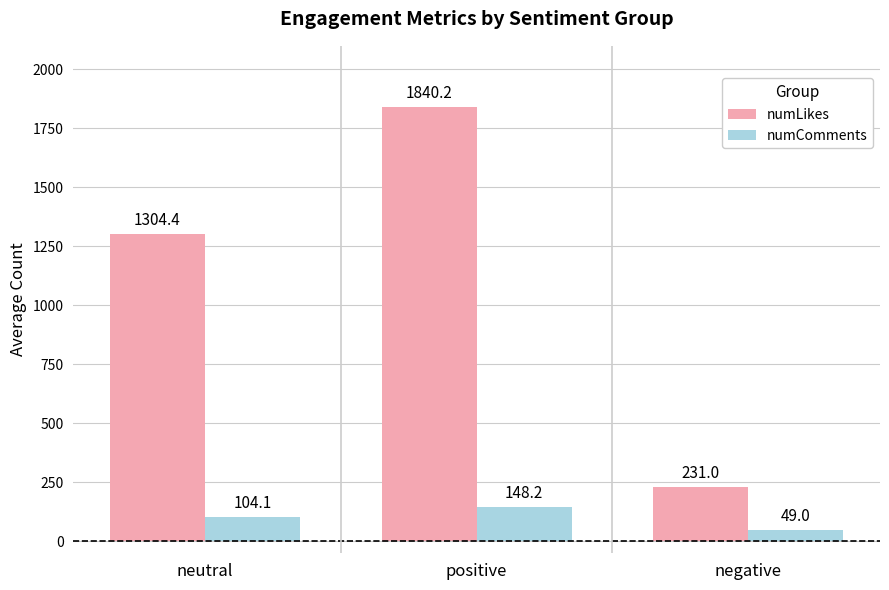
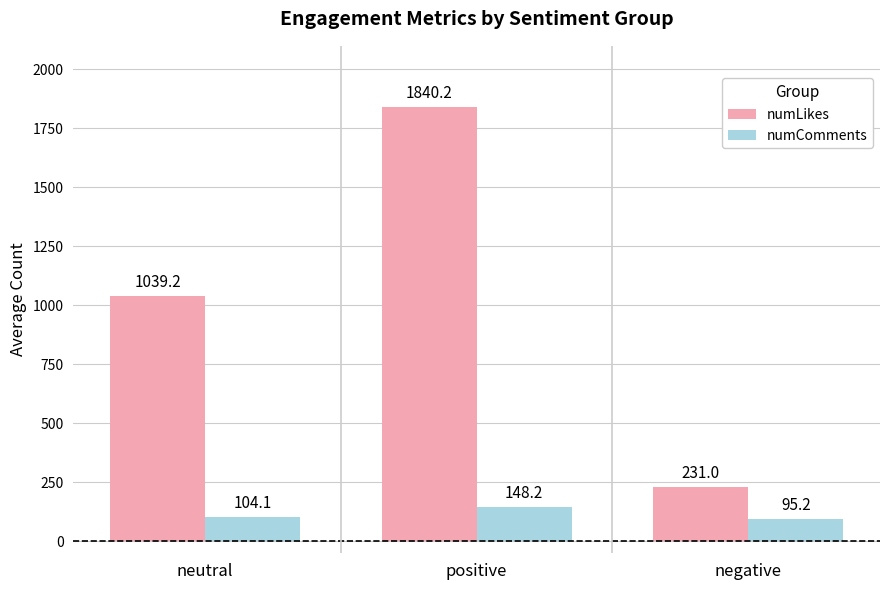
  {
    "numLikes": {
-     "neutral": 1304.4,
+     "neutral": 1039.2,
      "positive": 1840.2,
      "negative": 231.0
    },
    "numComments": {
      "neutral": 104.1,
      "positive": 148.2,
-     "negative": 49.0
+     "negative": 95.2
    }
  }
